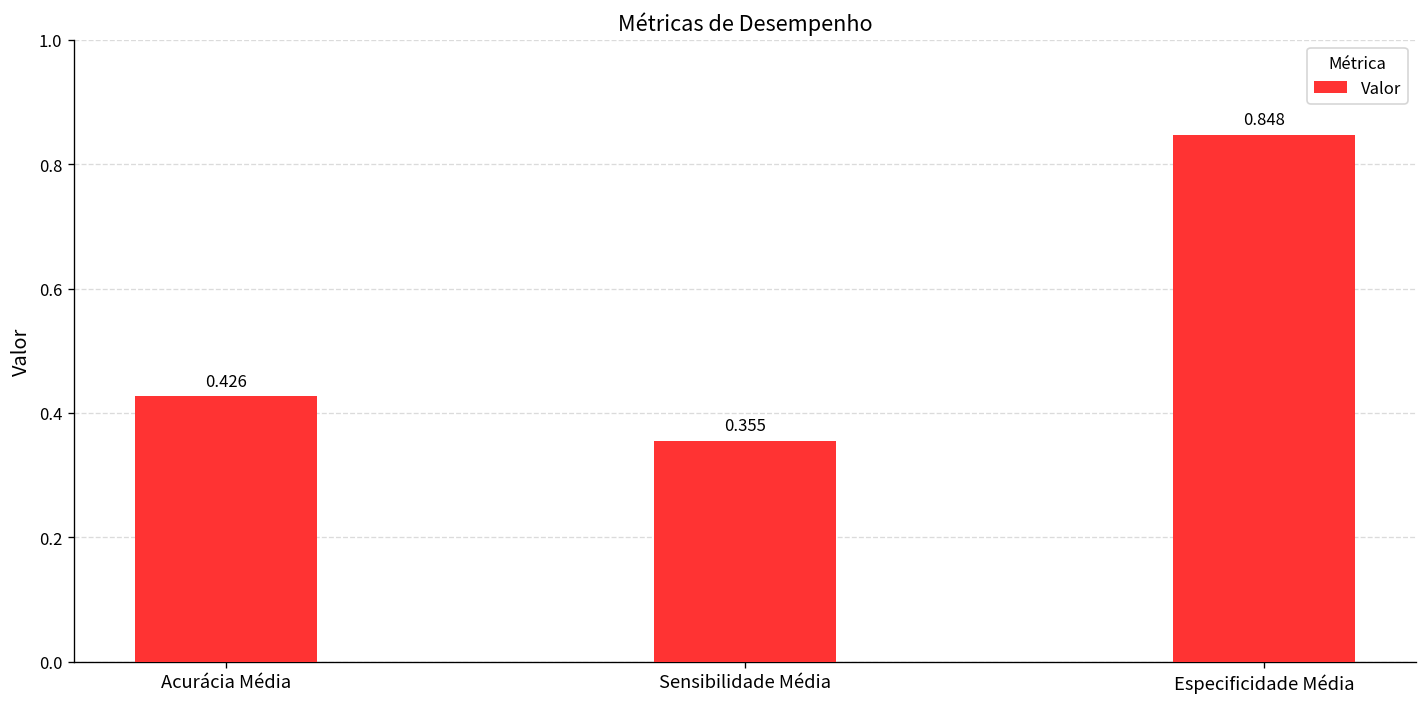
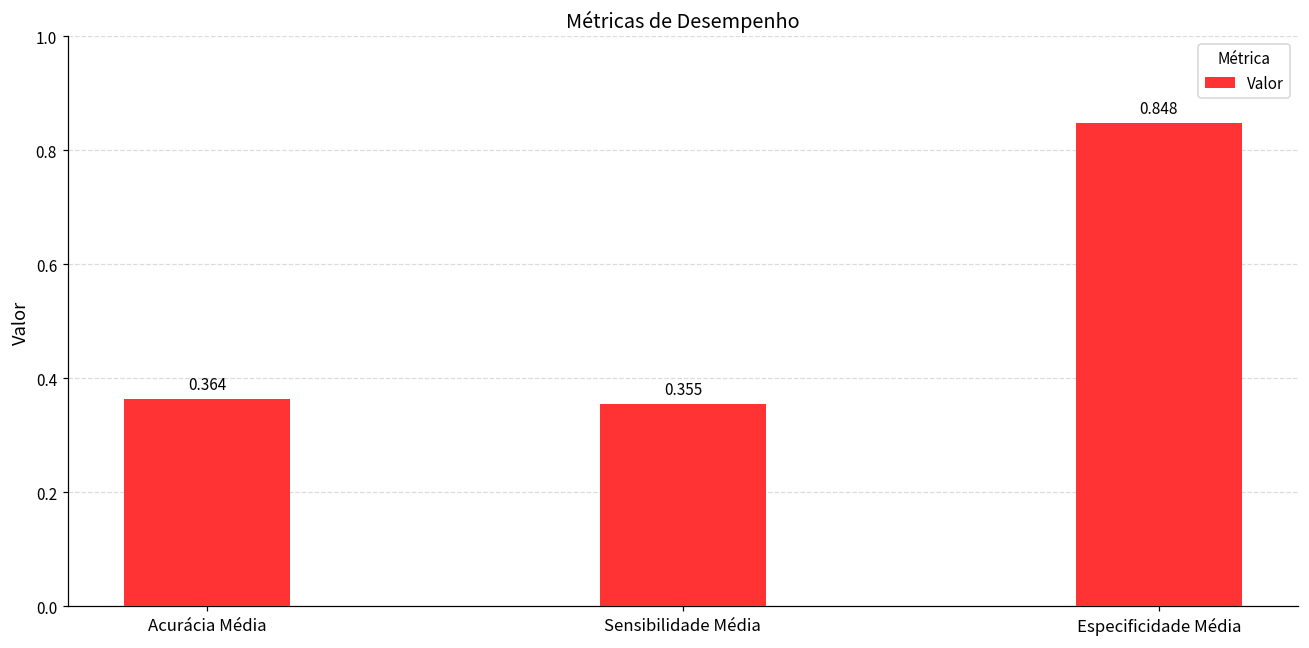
  {
-   "Acurácia Média": 0.426,
+   "Acurácia Média": 0.364,
    "Sensibilidade Média": 0.355,
    "Especificidade Média": 0.848
  }
